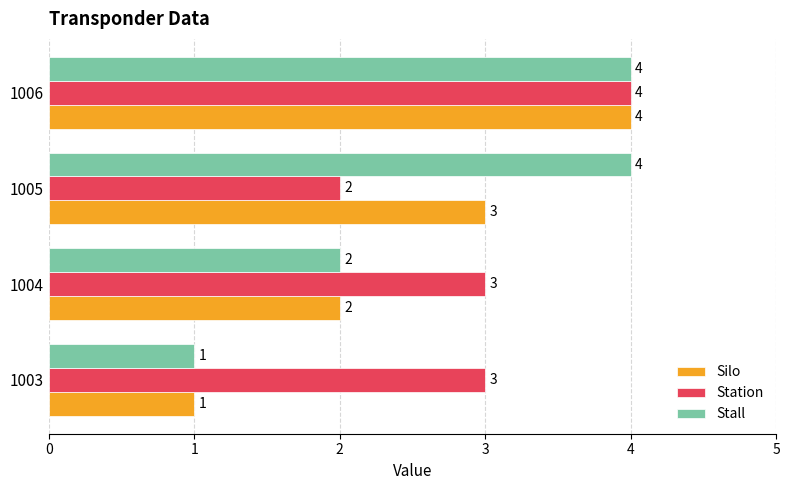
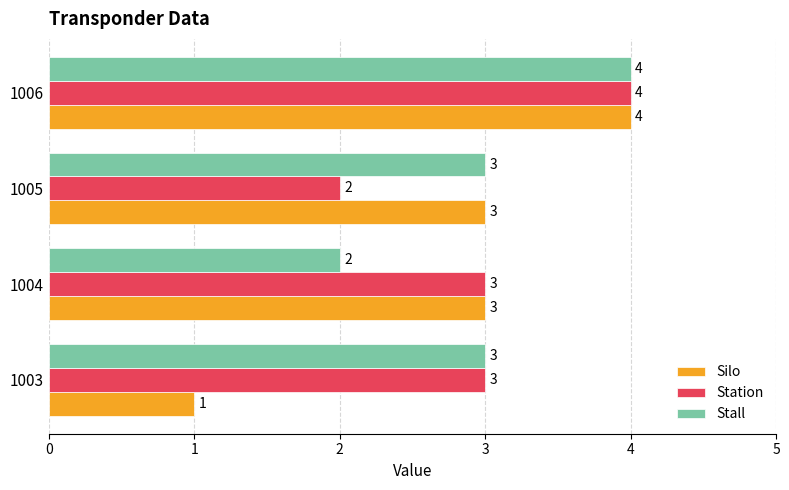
  {
    "Silo": {
      "1006": 4,
      "1005": 3,
-     "1004": 2,
+     "1004": 3,
      "1003": 1
    },
    "Station": {
      "1006": 4,
      "1005": 2,
      "1004": 3,
      "1003": 3
    },
    "Stall": {
      "1006": 4,
-     "1005": 4,
+     "1005": 3,
      "1004": 2,
-     "1003": 1
+     "1003": 3
    }
  }
